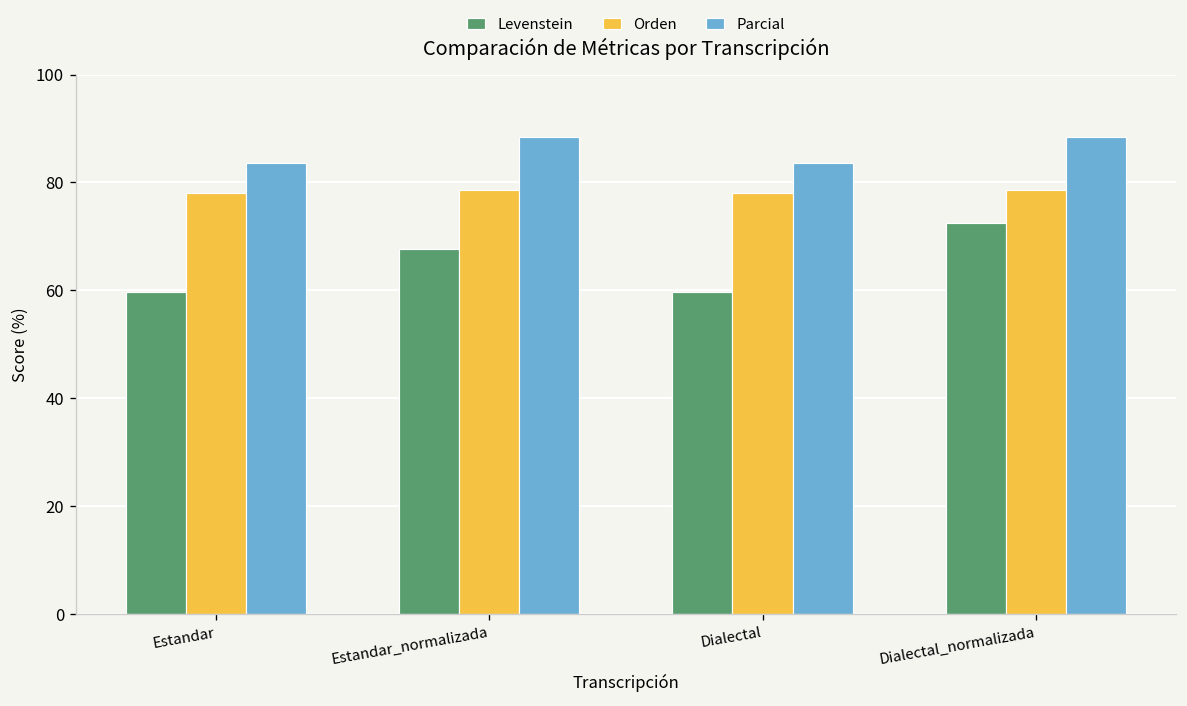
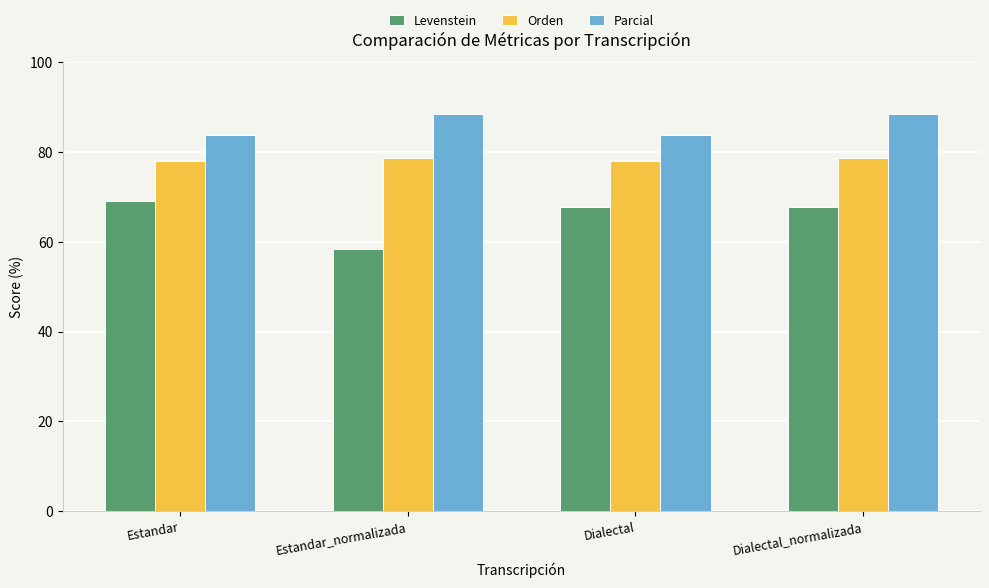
  {
    "Levenstein": {
-     "Estandar": 60,
-     "Estandar_normalizada": 68,
-     "Dialectal": 60,
-     "Dialectal_normalizada": 72
+     "Estandar": 69,
+     "Estandar_normalizada": 58,
+     "Dialectal": 68,
+     "Dialectal_normalizada": 68
    },
    "Orden": {
      "Estandar": 78,
      "Estandar_normalizada": 79,
      "Dialectal": 78,
      "Dialectal_normalizada": 79
    },
    "Parcial": {
      "Estandar": 84,
      "Estandar_normalizada": 88,
      "Dialectal": 84,
      "Dialectal_normalizada": 88
    }
  }
